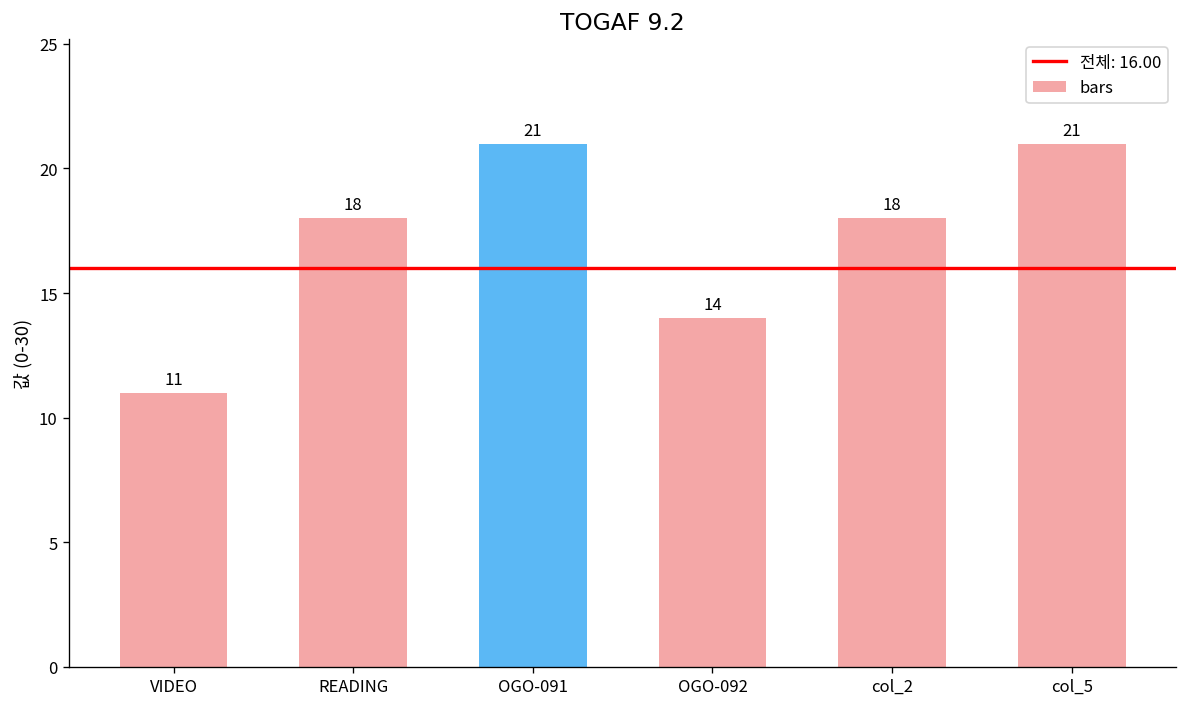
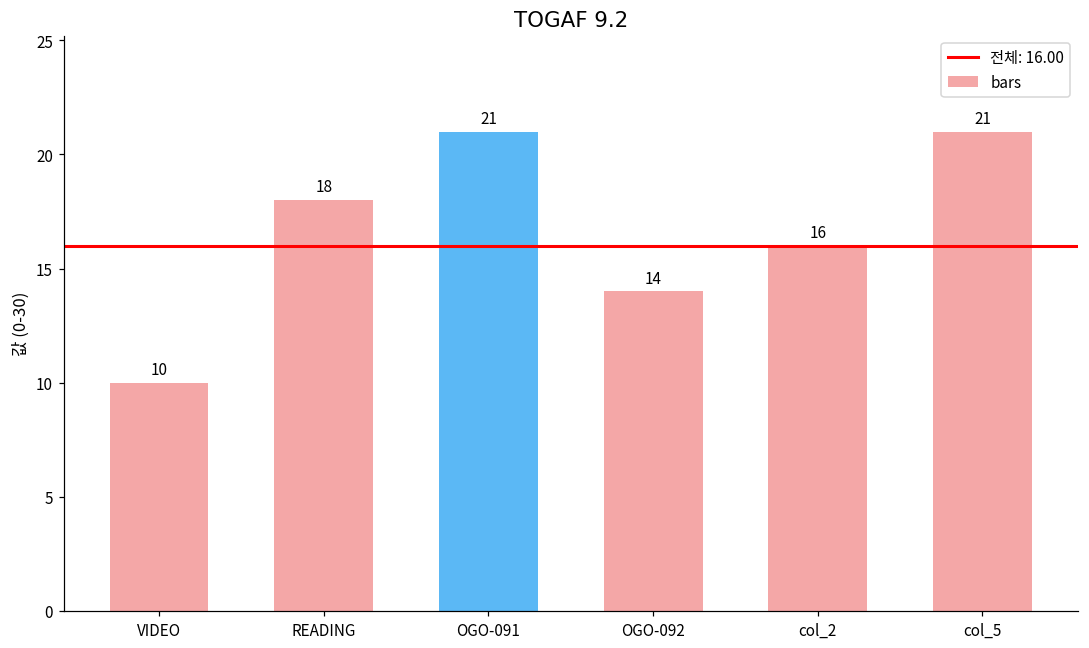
  {
-   "VIDEO": 11,
+   "VIDEO": 10,
    "READING": 18,
    "OGO-091": 21,
    "OGO-092": 14,
-   "col_2": 18,
+   "col_2": 16,
    "col_5": 21
  }
